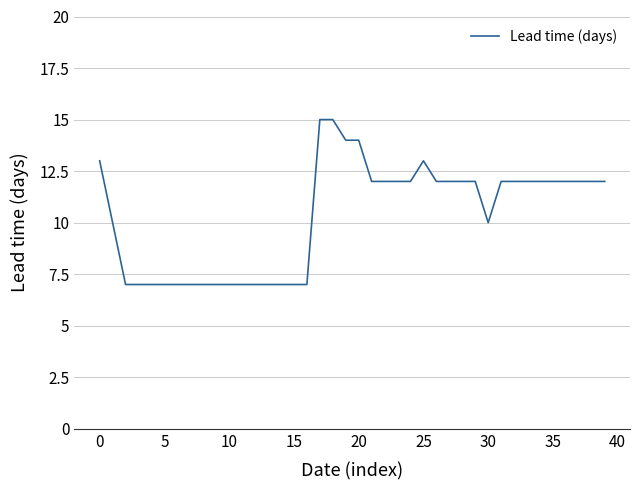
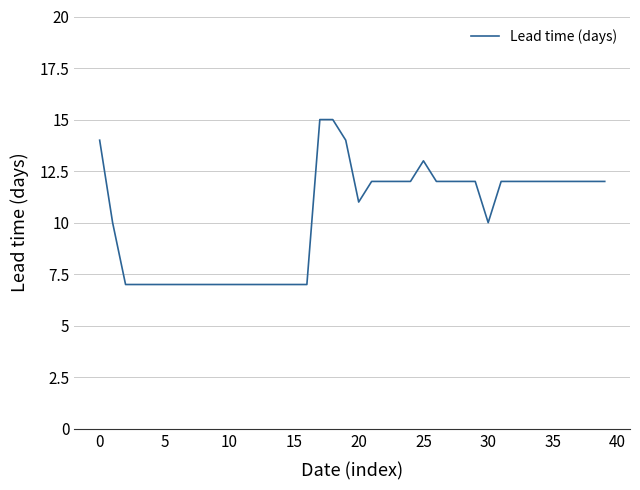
  {
-   "0": 13,
+   "0": 14,
    "5": 7,
    "10": 7,
    "15": 7,
-   "20": 14,
+   "20": 11,
    "25": 13,
    "30": 10,
    "35": 12
  }
